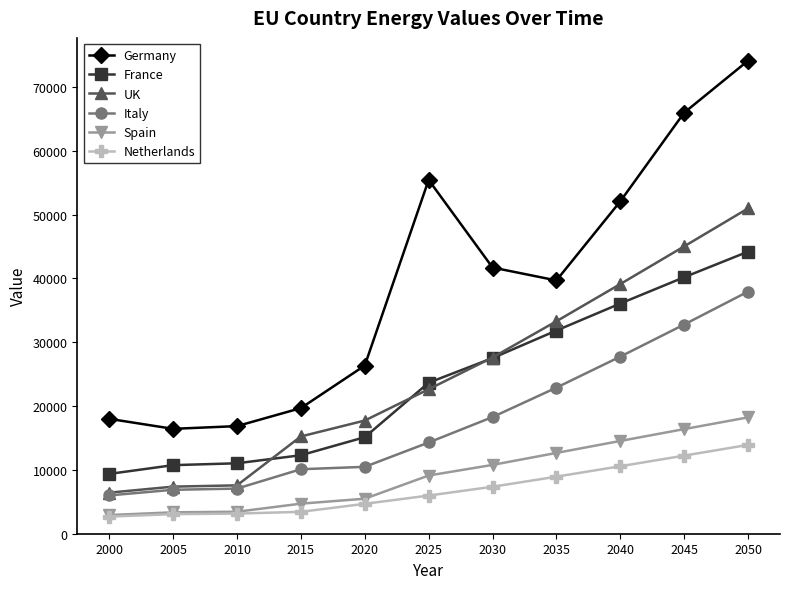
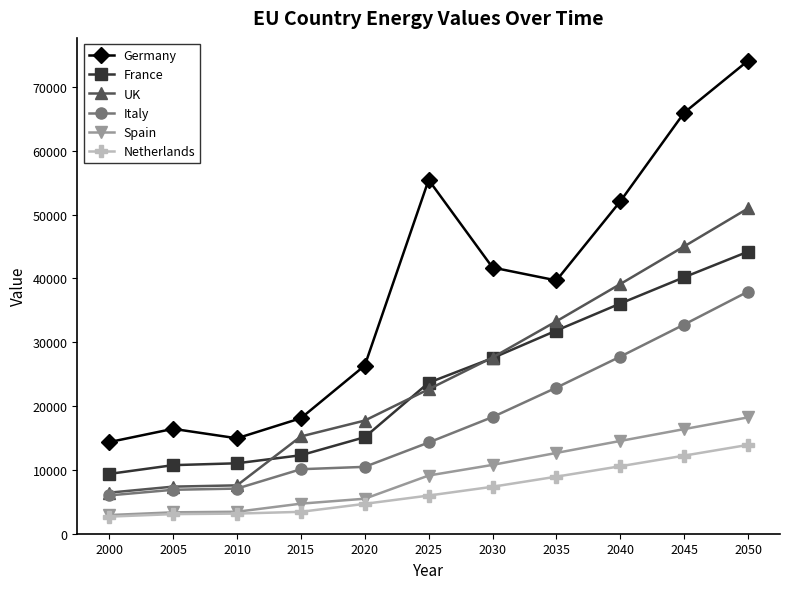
  {
    "Germany": {
-     "2000": 18000,
+     "2000": 14000,
      "2005": 16000,
-     "2010": 17000,
-     "2015": 20000,
+     "2010": 15000,
+     "2015": 18000,
      "2020": 26000,
      "2025": 55000,
      "2030": 42000,
      "2035": 40000,
      "2040": 52000,
      "2045": 66000,
      "2050": 74000
    }
  }
